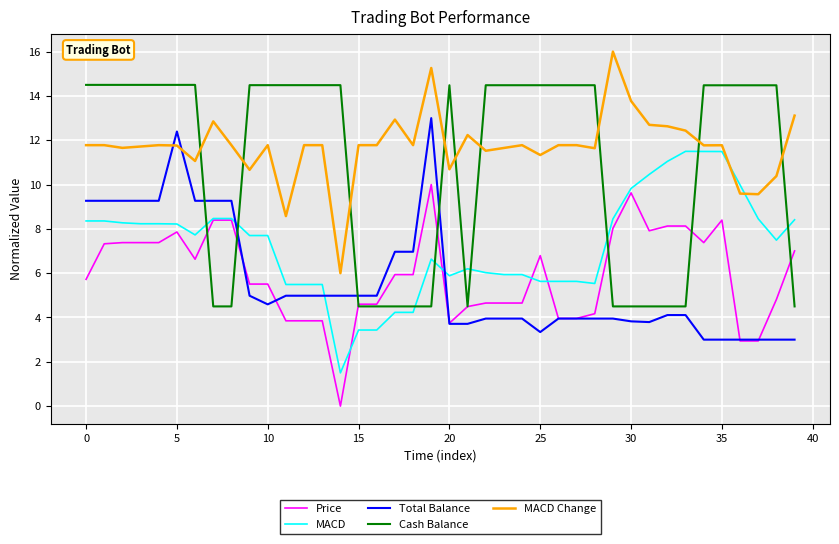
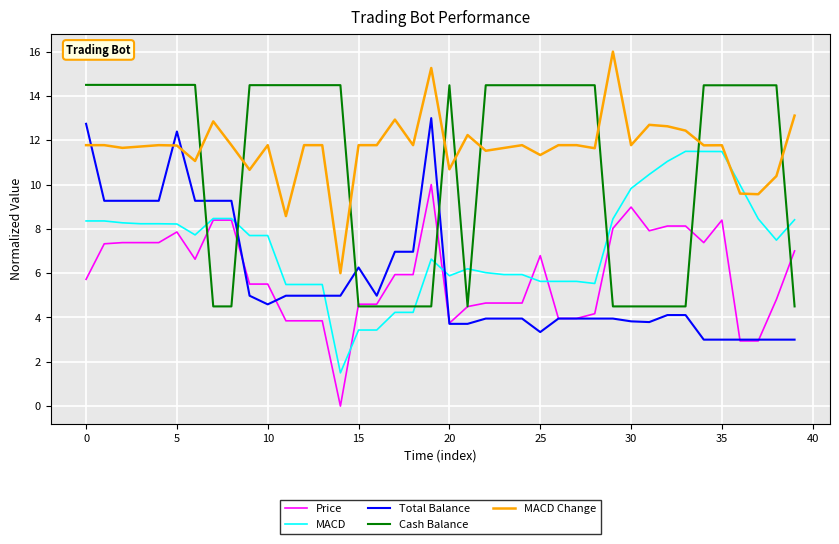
  {
    "Price": {
      "0": 5.7,
      "5": 7.9,
      "10": 5.5,
      "25": 6.8,
-     "30": 9.6,
+     "30": 9.0,
      "35": 8.4
    },
    "MACD": {
      "0": 8.4,
      "5": 8.2,
      "10": 7.7,
      "15": 3.4,
      "20": 5.9,
      "25": 5.6,
      "30": 9.8,
      "35": 11.5
    },
    "Total Balance": {
-     "0": 9.3,
+     "0": 12.7,
      "5": 12.4,
      "10": 4.6,
-     "15": 5.0,
+     "15": 6.3,
      "25": 3.3,
      "30": 3.8,
      "35": 3.0
    },
    "Cash Balance": {
      "0": 14.5,
      "5": 14.5,
      "10": 14.5,
      "20": 14.5,
      "25": 14.5,
      "30": 4.5,
      "35": 14.5
    },
    "MACD Change": {
      "0": 11.8,
      "5": 11.8,
      "10": 11.8,
      "15": 11.8,
      "20": 10.7,
      "25": 11.3,
-     "30": 13.8,
+     "30": 11.8,
      "35": 11.8
    }
  }
